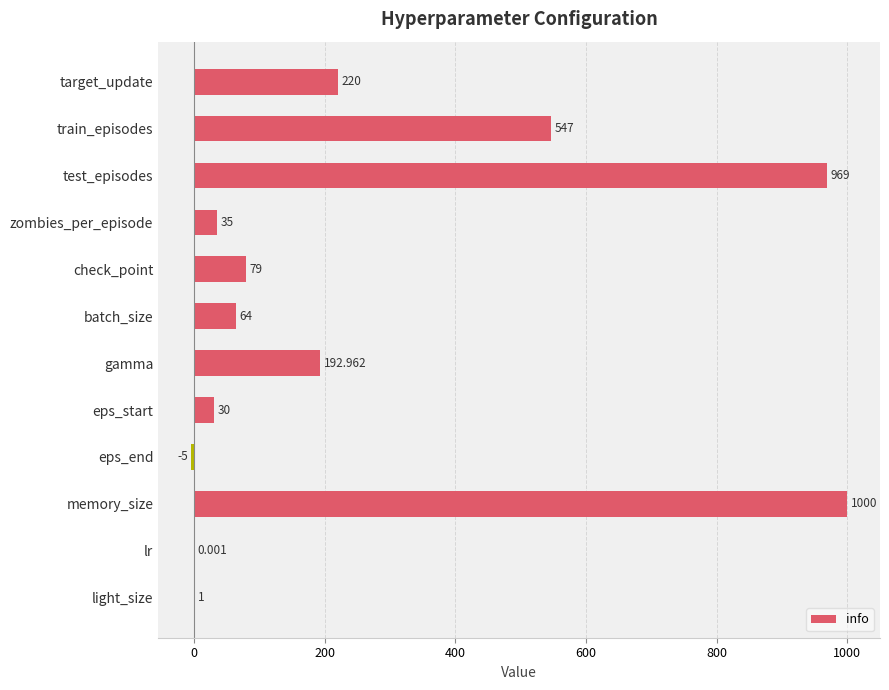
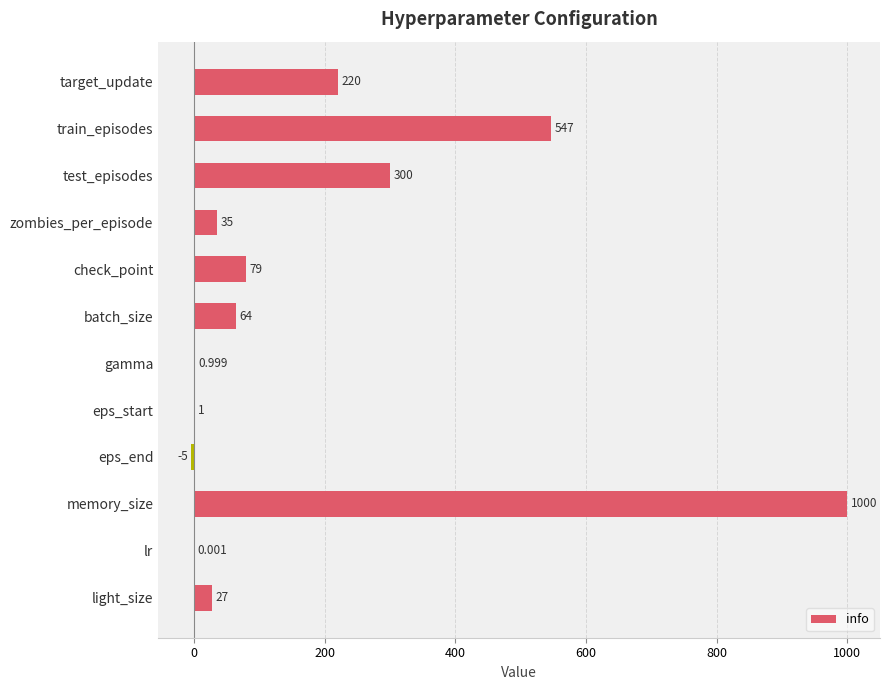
  {
    "target_update": 220,
    "train_episodes": 547,
-   "test_episodes": 969,
+   "test_episodes": 300,
    "zombies_per_episode": 35,
    "check_point": 79,
    "batch_size": 64,
-   "gamma": 192.962,
-   "eps_start": 30,
+   "gamma": 0.999,
+   "eps_start": 1,
    "eps_end": -5,
    "memory_size": 1000,
    "lr": 0.001,
-   "light_size": 1
+   "light_size": 27
  }
